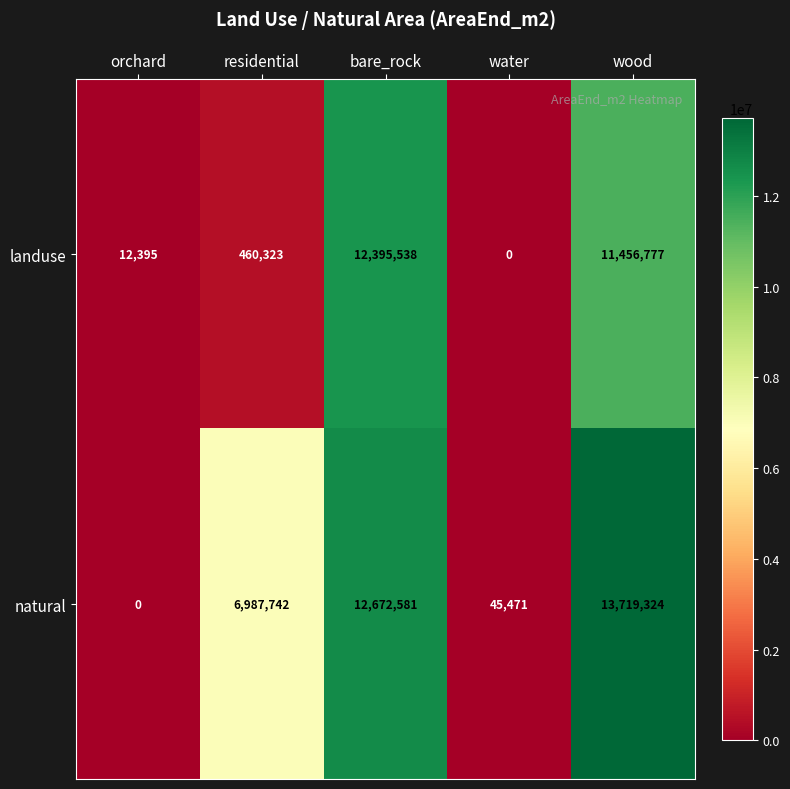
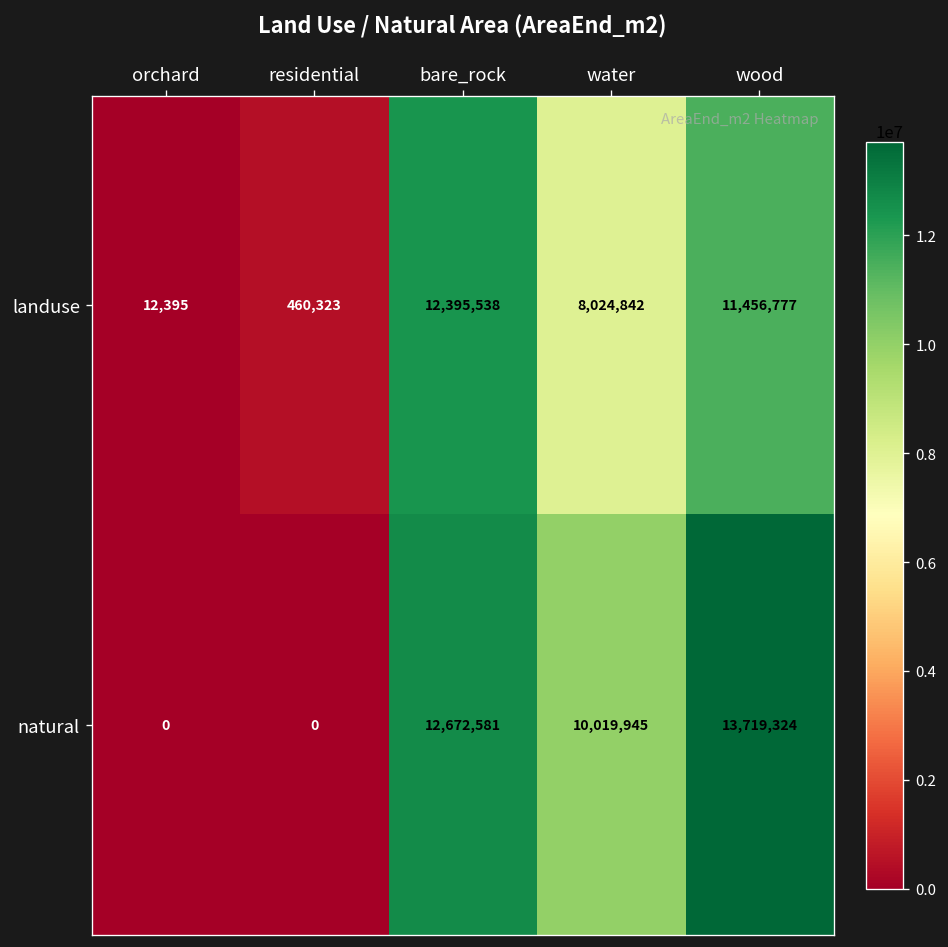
  {
    "landuse": {
      "orchard": "12,395",
      "residential": "460,323",
      "bare_rock": "12,395,538",
-     "water": "0"
+     "water": "8,024,842"
    },
    "natural": {
      "orchard": "0",
-     "residential": "6,987,742",
+     "residential": "0",
      "bare_rock": "12,672,581",
-     "water": "45,471",
+     "water": "10,019,945",
      "wood": "13,719,324"
    }
  }
